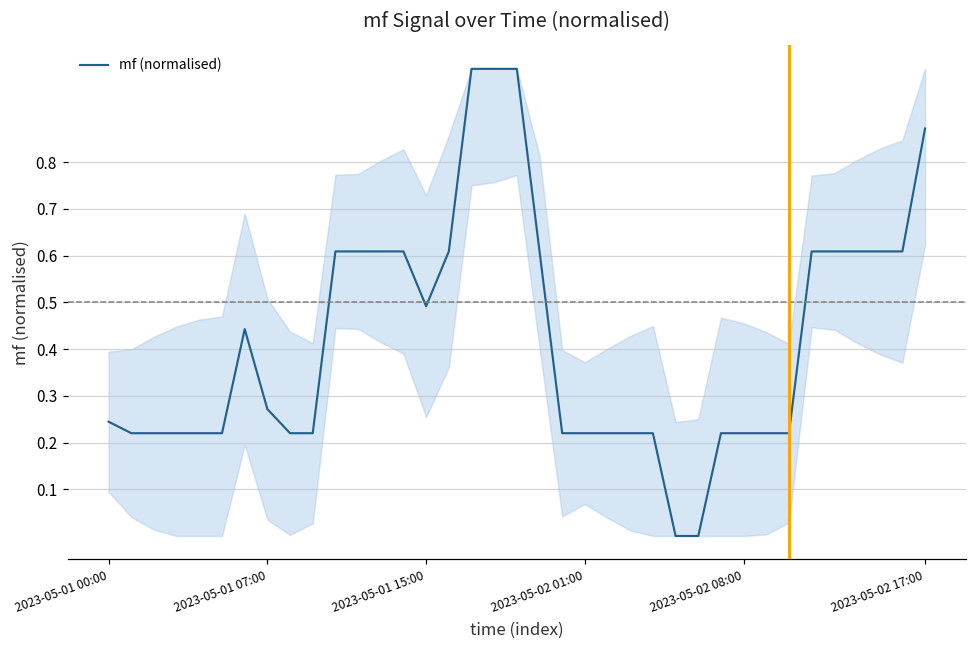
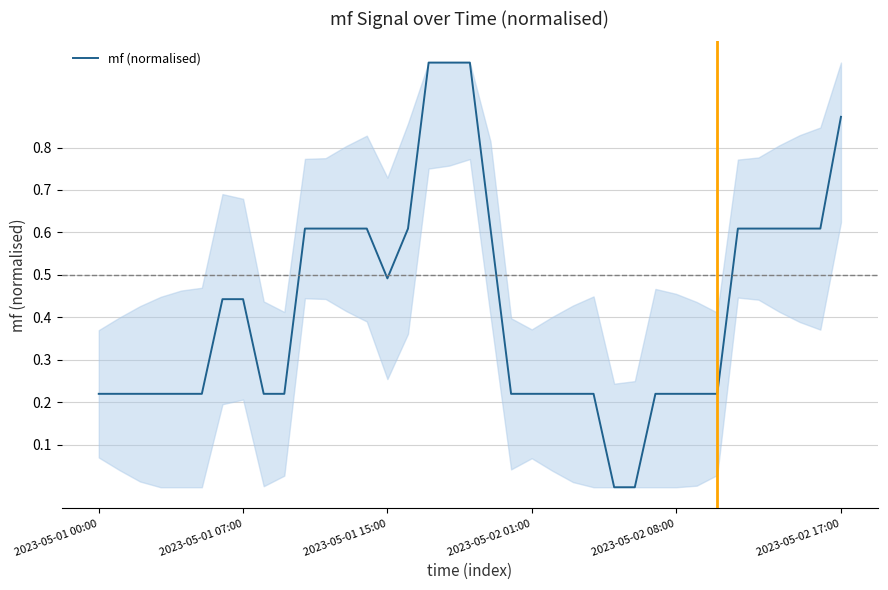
  {
    "mf (normalised)": {
-     "2023-05-01 00:00": 0.24,
-     "2023-05-01 07:00": 0.27,
+     "2023-05-01 00:00": 0.22,
+     "2023-05-01 07:00": 0.44,
      "2023-05-01 15:00": 0.49,
      "2023-05-02 01:00": 0.22,
      "2023-05-02 08:00": 0.22,
      "2023-05-02 17:00": 0.87
    }
  }
